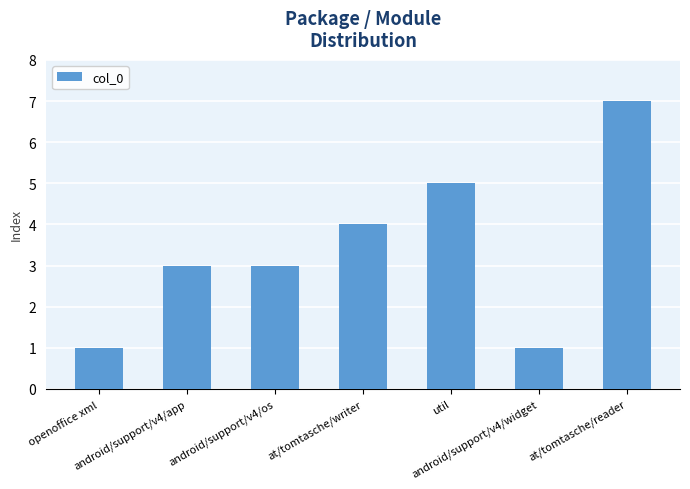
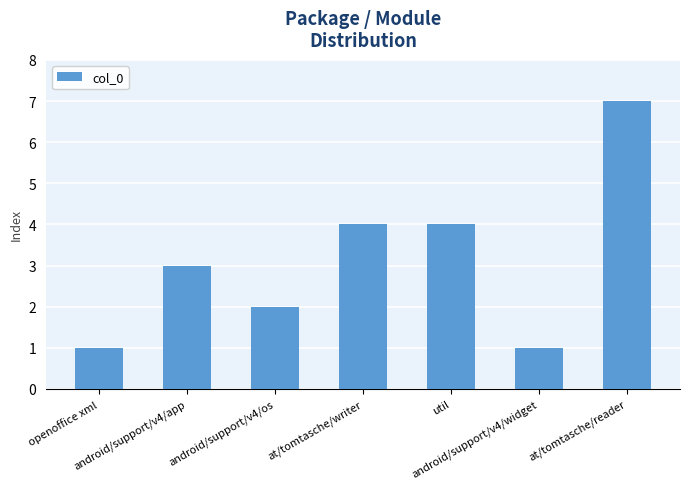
  {
    "openoffice xml": 1,
    "android/support/v4/app": 3,
-   "android/support/v4/os": 3,
+   "android/support/v4/os": 2,
    "at/tomtasche/writer": 4,
-   "util": 5,
+   "util": 4,
    "android/support/v4/widget": 1,
    "at/tomtasche/reader": 7
  }
